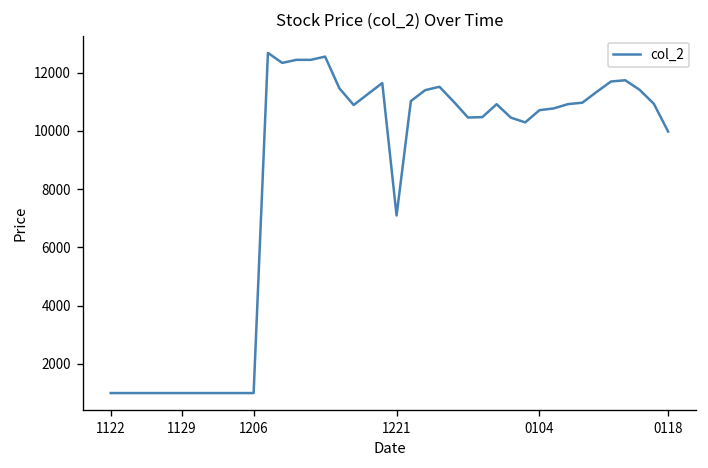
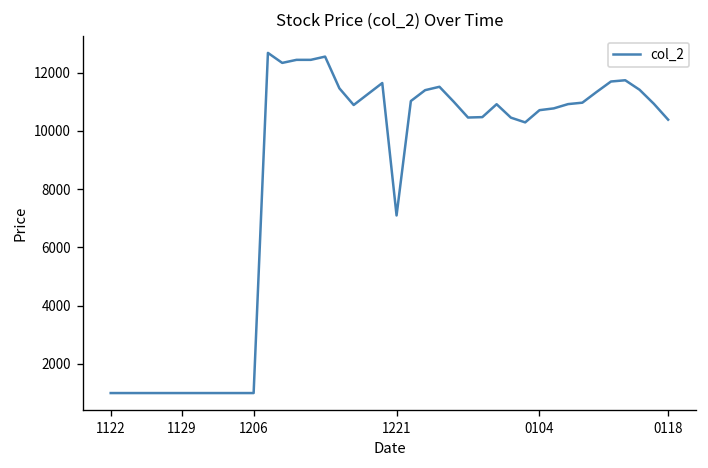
  {
    "1122": 1000,
    "1129": 1000,
    "1206": 1000,
    "1221": 7100,
    "0104": 10700,
-   "0118": 10000
+   "0118": 10400
  }
